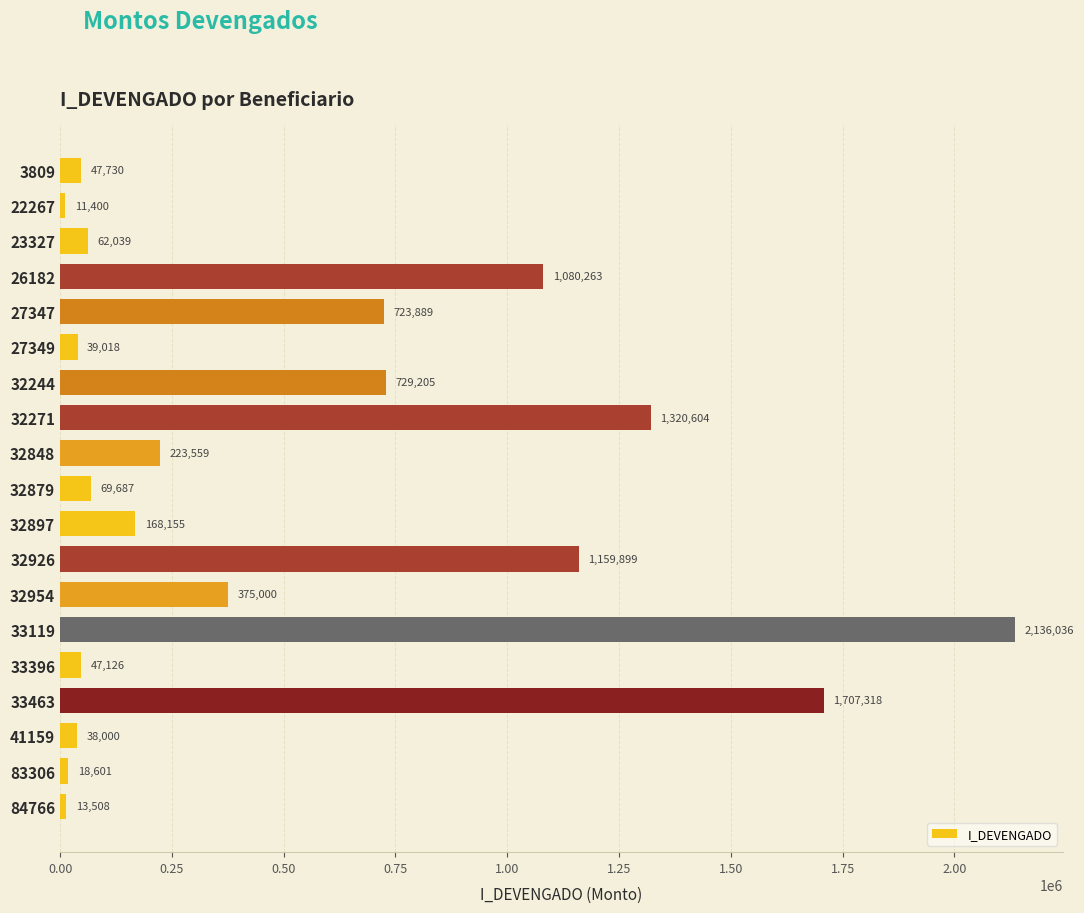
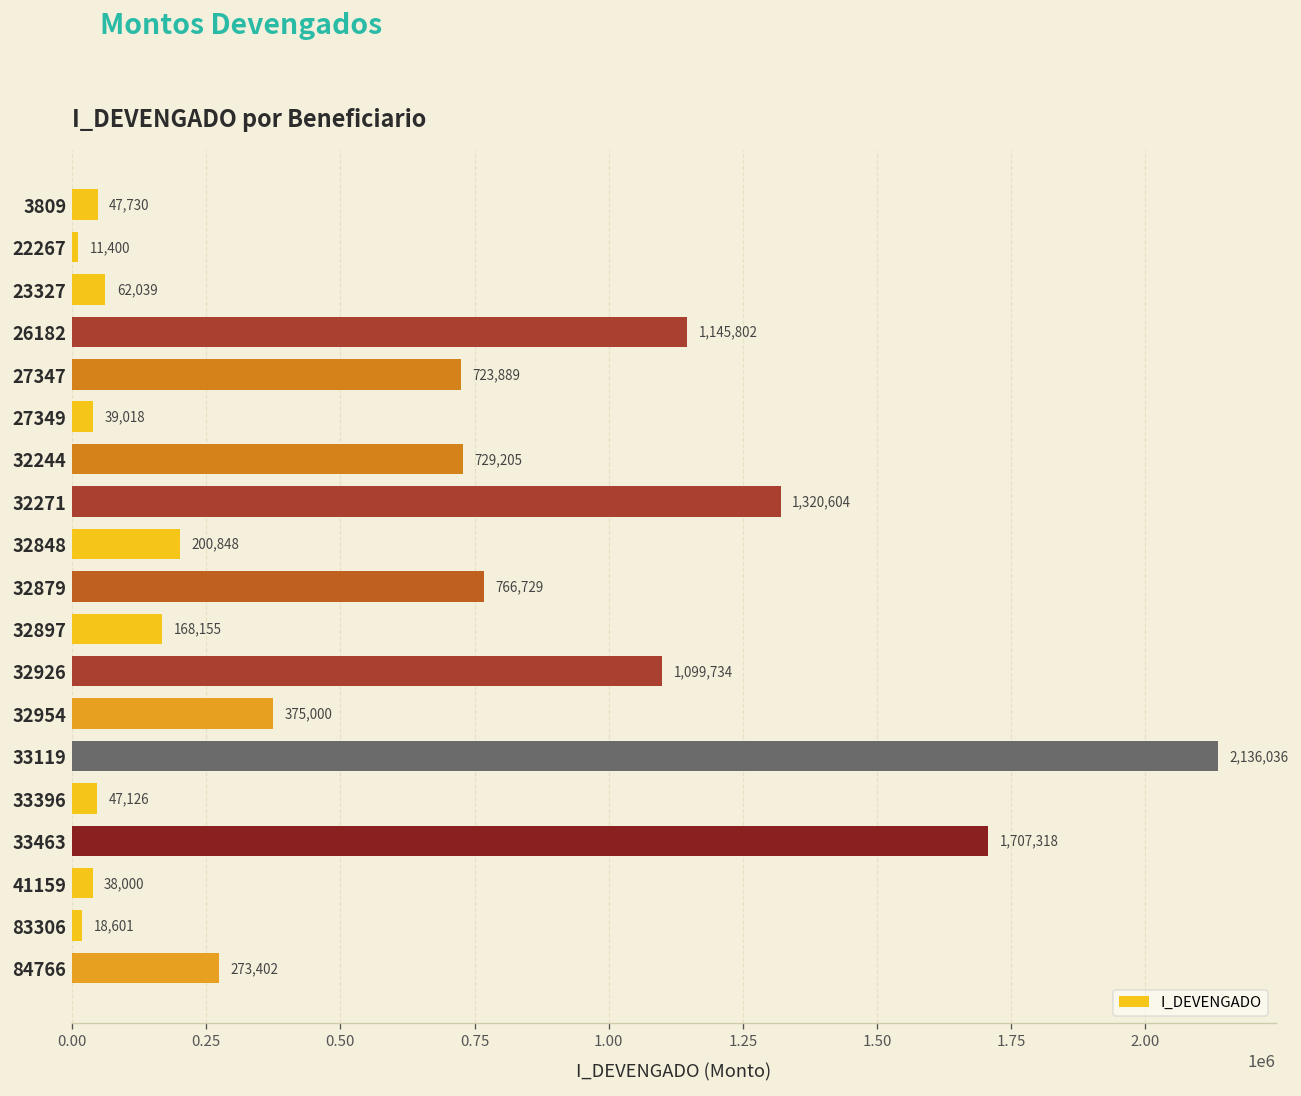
  {
    "3809": "47,730",
    "22267": "11,400",
    "23327": "62,039",
-   "26182": "1,080,263",
+   "26182": "1,145,802",
    "27347": "723,889",
    "27349": "39,018",
    "32244": "729,205",
    "32271": "1,320,604",
-   "32848": "223,559",
-   "32879": "69,687",
+   "32848": "200,848",
+   "32879": "766,729",
    "32897": "168,155",
-   "32926": "1,159,899",
+   "32926": "1,099,734",
    "32954": "375,000",
    "33119": "2,136,036",
    "33396": "47,126",
    "33463": "1,707,318",
    "41159": "38,000",
    "83306": "18,601",
-   "84766": "13,508"
+   "84766": "273,402"
  }
